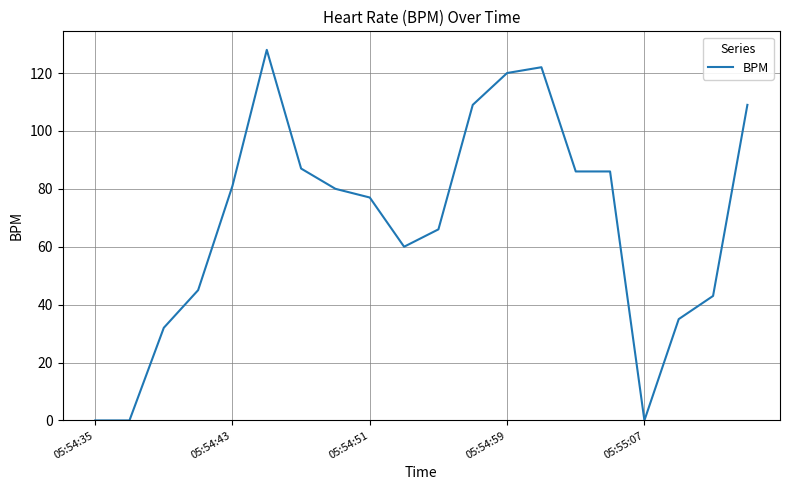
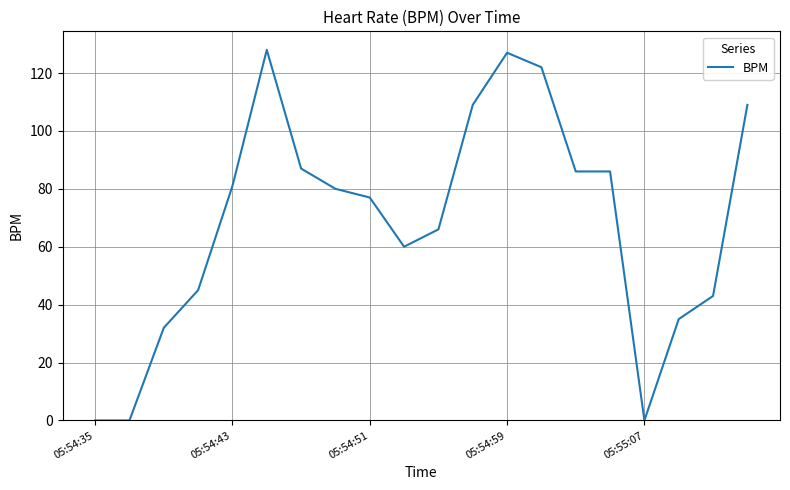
  {
    "05:54:35": 0,
    "05:54:43": 81,
    "05:54:51": 77,
-   "05:54:59": 120,
+   "05:54:59": 127,
    "05:55:07": 0
  }
